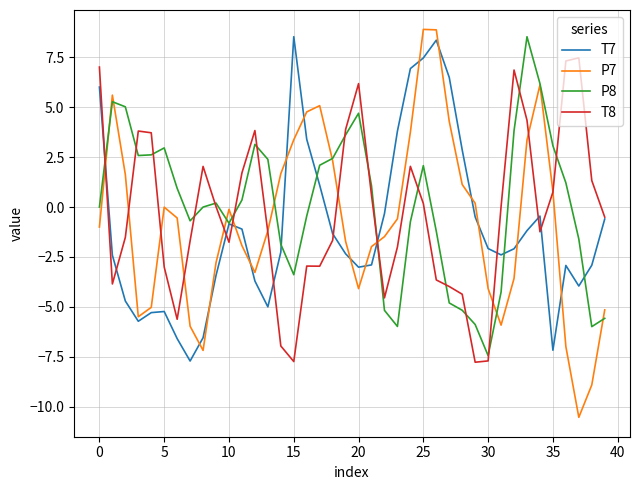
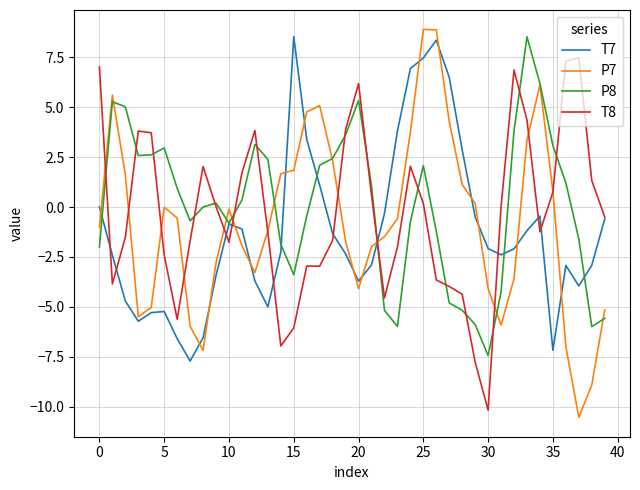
  {
    "T7": {
-     "0": 6,
+     "0": 0,
      "5": -5.2,
      "15": 8.5,
-     "20": -3.0,
+     "20": -3.7,
      "25": 7.5,
      "30": -2.1,
      "35": -7.2
    },
    "P7": {
      "0": -1.0,
      "5": 0.0,
      "10": -0.1,
-     "15": 3.4,
+     "15": 1.8,
      "20": -4.1,
      "25": 8.9,
      "30": -4.1
    },
    "P8": {
-     "0": 0,
+     "0": -2,
      "5": 3.0,
      "15": -3.4,
-     "20": 4.7,
+     "20": 5.3,
      "25": 2.1,
      "30": -7.4,
      "35": 3.1
    },
    "T8": {
      "0": 7.0,
-     "5": -3.0,
+     "5": -2.4,
      "10": -1.8,
-     "15": -7.7,
+     "15": -6.0,
      "20": 6.2,
      "25": 0.2,
-     "30": -7.7
+     "30": -10.2
    }
  }
